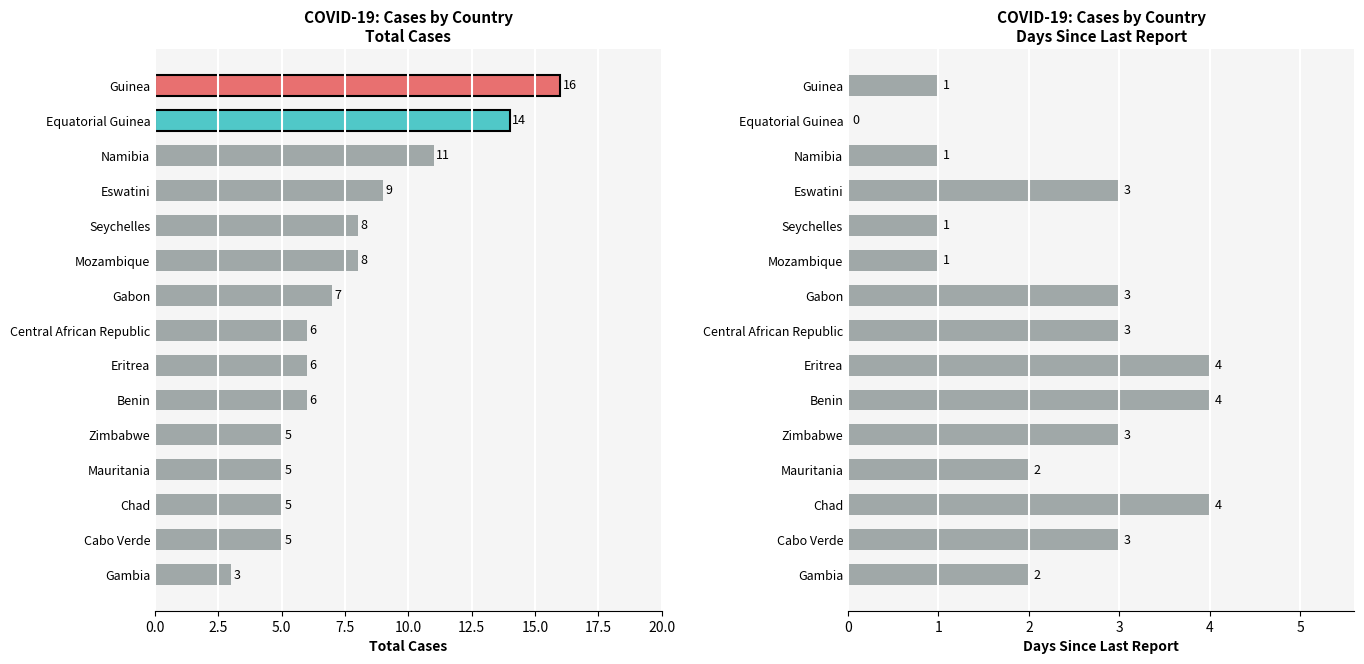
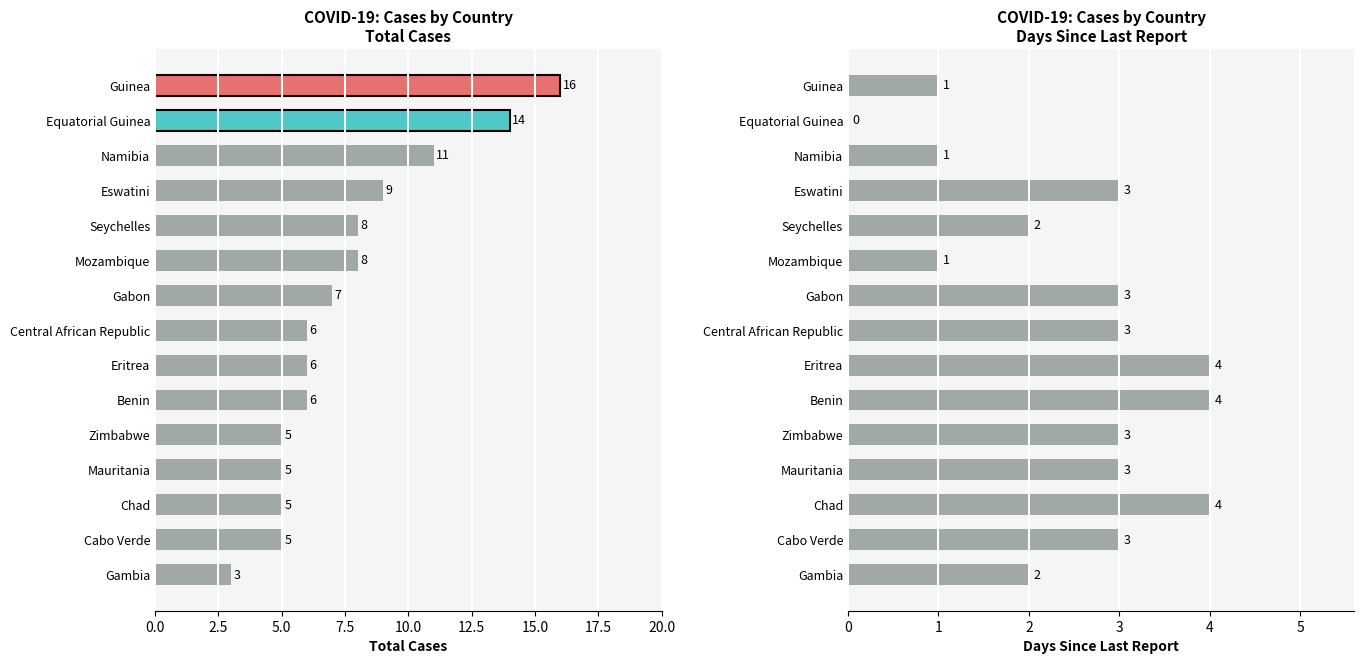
  {
    "COVID-19: Cases by Country Days Since Last Report": {
      "Guinea": 1,
      "Equatorial Guinea": 0,
      "Namibia": 1,
      "Eswatini": 3,
-     "Seychelles": 1,
+     "Seychelles": 2,
      "Mozambique": 1,
      "Gabon": 3,
      "Central African Republic": 3,
      "Eritrea": 4,
      "Benin": 4,
      "Zimbabwe": 3,
-     "Mauritania": 2,
+     "Mauritania": 3,
      "Chad": 4,
      "Cabo Verde": 3,
      "Gambia": 2
    }
  }
